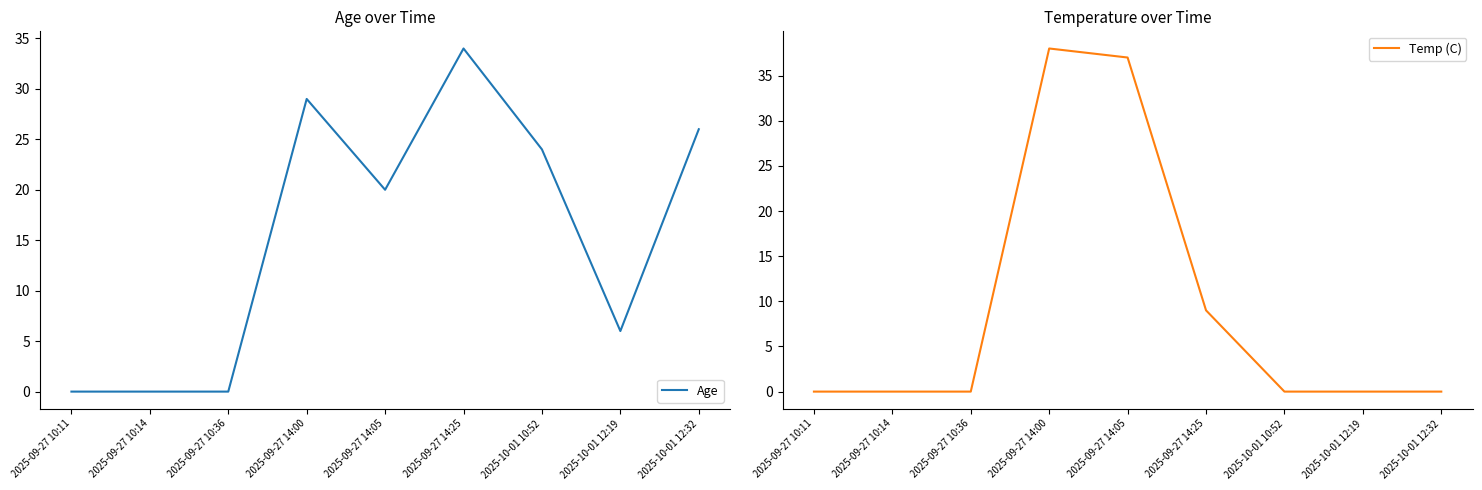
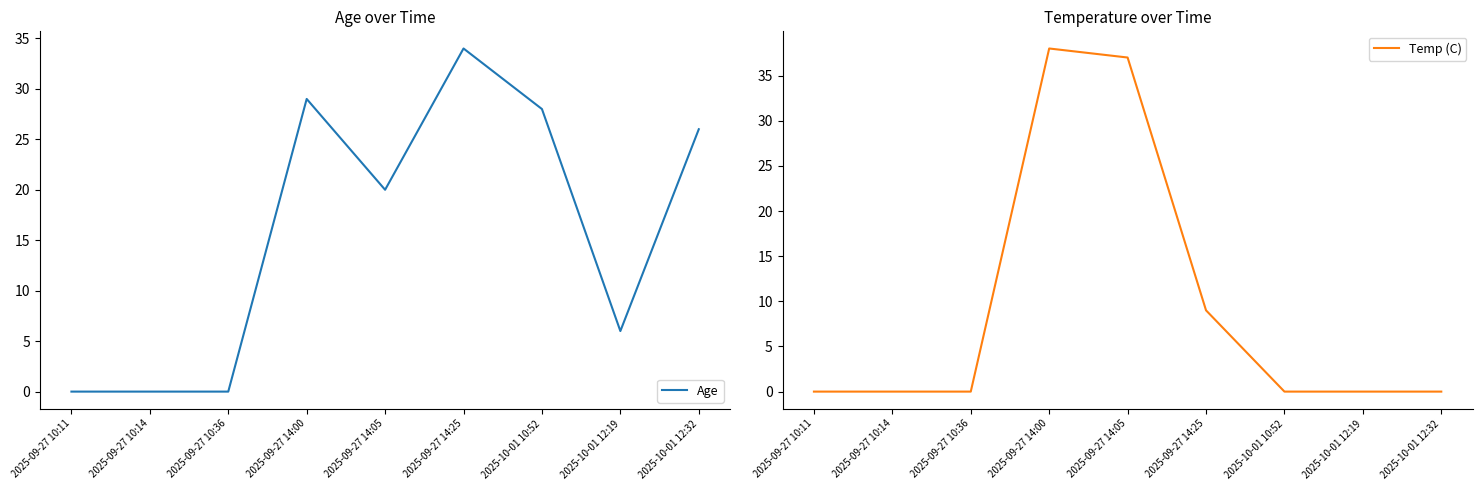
  {
    "Age over Time": {
      "2025-09-27 10:11": 0,
      "2025-09-27 10:14": 0,
      "2025-09-27 10:36": 0,
      "2025-09-27 14:00": 29,
      "2025-09-27 14:05": 20,
      "2025-09-27 14:25": 34,
-     "2025-10-01 10:52": 24,
+     "2025-10-01 10:52": 28,
      "2025-10-01 12:19": 6,
      "2025-10-01 12:32": 26
    },
    "Temperature over Time": {
      "2025-09-27 10:11": 0,
      "2025-09-27 10:14": 0,
      "2025-09-27 10:36": 0,
      "2025-09-27 14:00": 38,
      "2025-09-27 14:05": 37,
      "2025-09-27 14:25": 9,
      "2025-10-01 10:52": 0,
      "2025-10-01 12:19": 0,
      "2025-10-01 12:32": 0
    }
  }
